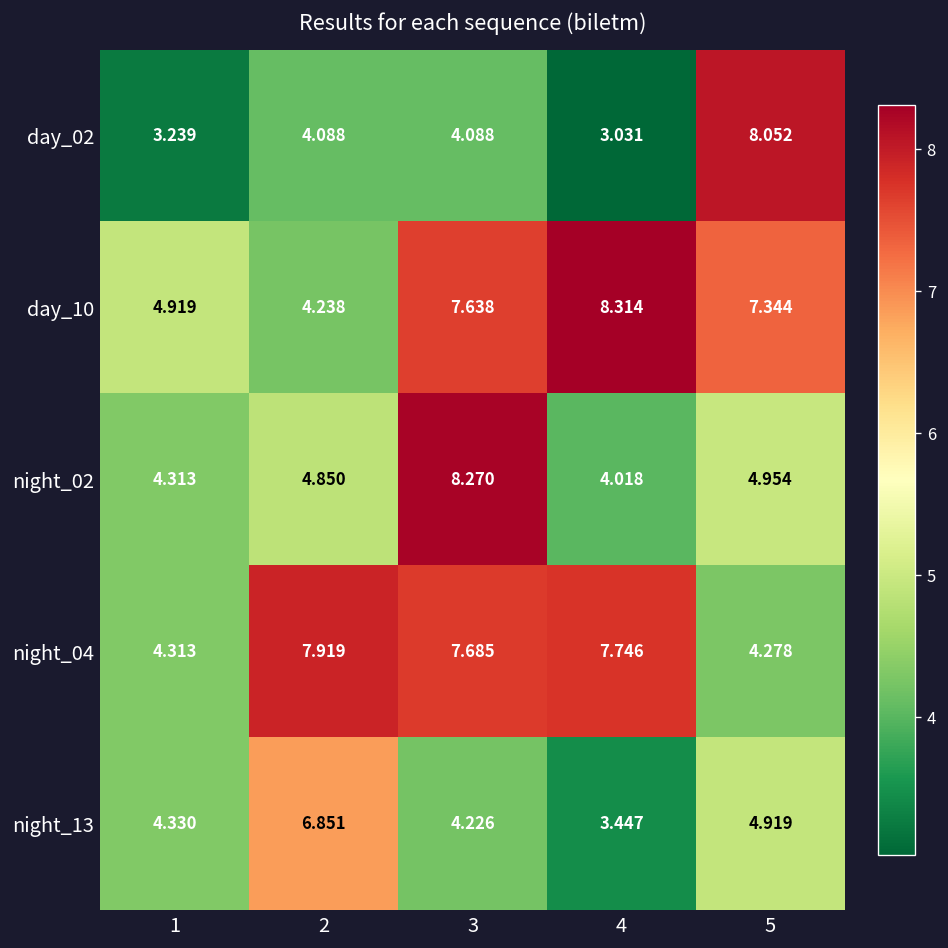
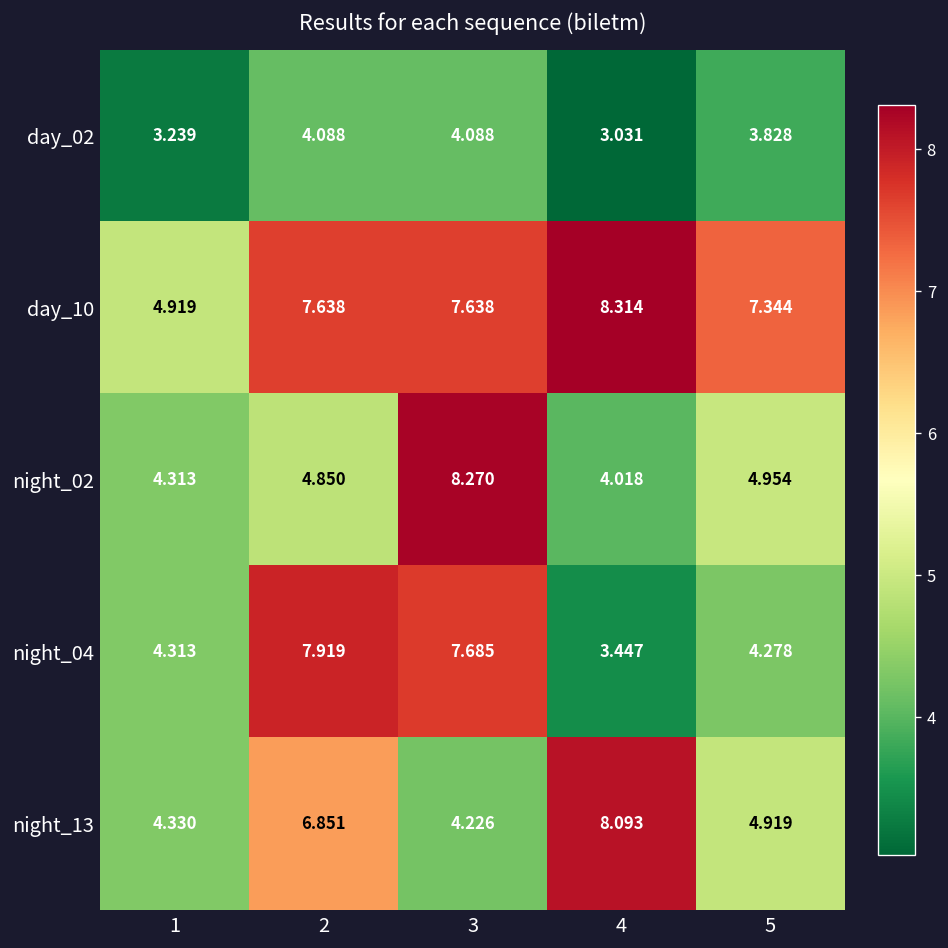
  {
    "day_02": {
      "1": 3.239,
      "2": 4.088,
      "3": 4.088,
      "4": 3.031,
-     "5": 8.052
+     "5": 3.828
    },
    "day_10": {
      "1": 4.919,
-     "2": 4.238,
+     "2": 7.638,
      "3": 7.638,
      "4": 8.314,
      "5": 7.344
    },
    "night_02": {
      "1": 4.313,
      "2": 4.850,
      "3": 8.270,
      "4": 4.018,
      "5": 4.954
    },
    "night_04": {
      "1": 4.313,
      "2": 7.919,
      "3": 7.685,
-     "4": 7.746,
+     "4": 3.447,
      "5": 4.278
    },
    "night_13": {
      "1": 4.330,
      "2": 6.851,
      "3": 4.226,
-     "4": 3.447,
+     "4": 8.093,
      "5": 4.919
    }
  }
